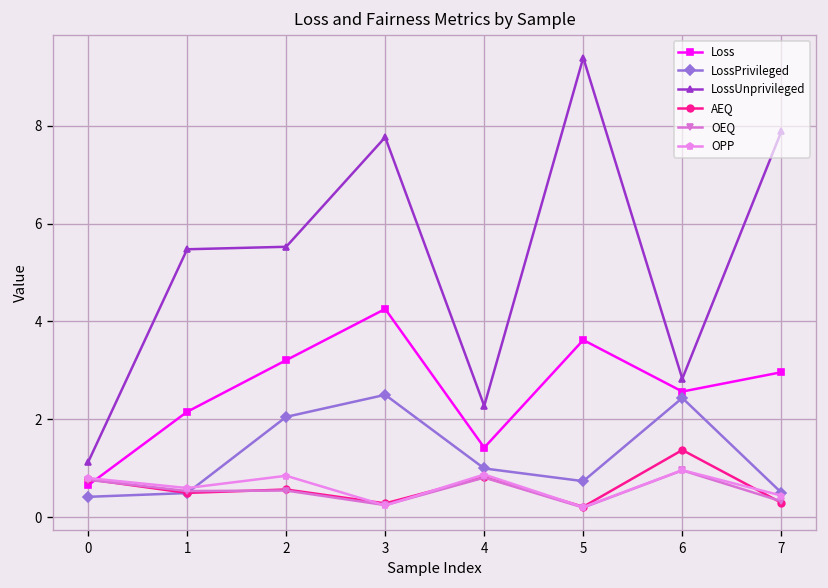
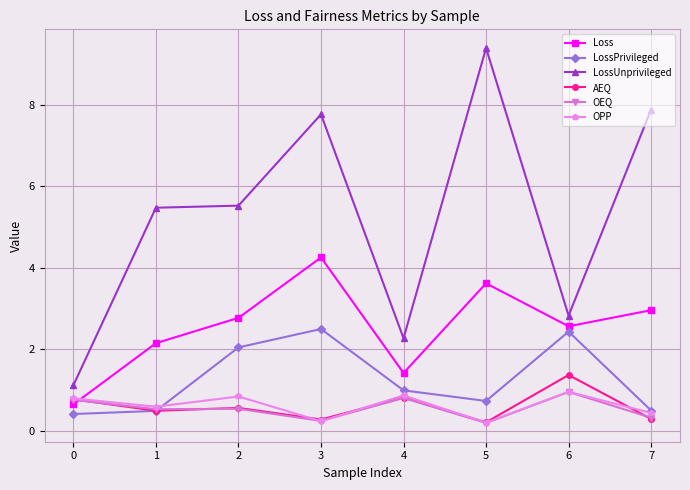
  {
    "Loss": {
      "0": 0.7,
      "1": 2.2,
-     "2": 3.2,
+     "2": 2.8,
      "3": 4.3,
      "4": 1.4,
      "5": 3.6,
      "6": 2.6,
      "7": 3.0
    },
    "LossPrivileged": {
      "0": 0.4,
      "2": 2.0,
      "3": 2.5,
      "4": 1.0,
      "5": 0.7,
      "6": 2.4
    },
    "LossUnprivileged": {
      "0": 1.1,
      "1": 5.5,
      "2": 5.5,
      "3": 7.8,
      "4": 2.3,
      "5": 9.4,
      "6": 2.8
    },
    "AEQ": {
      "6": 1.4
    }
  }
